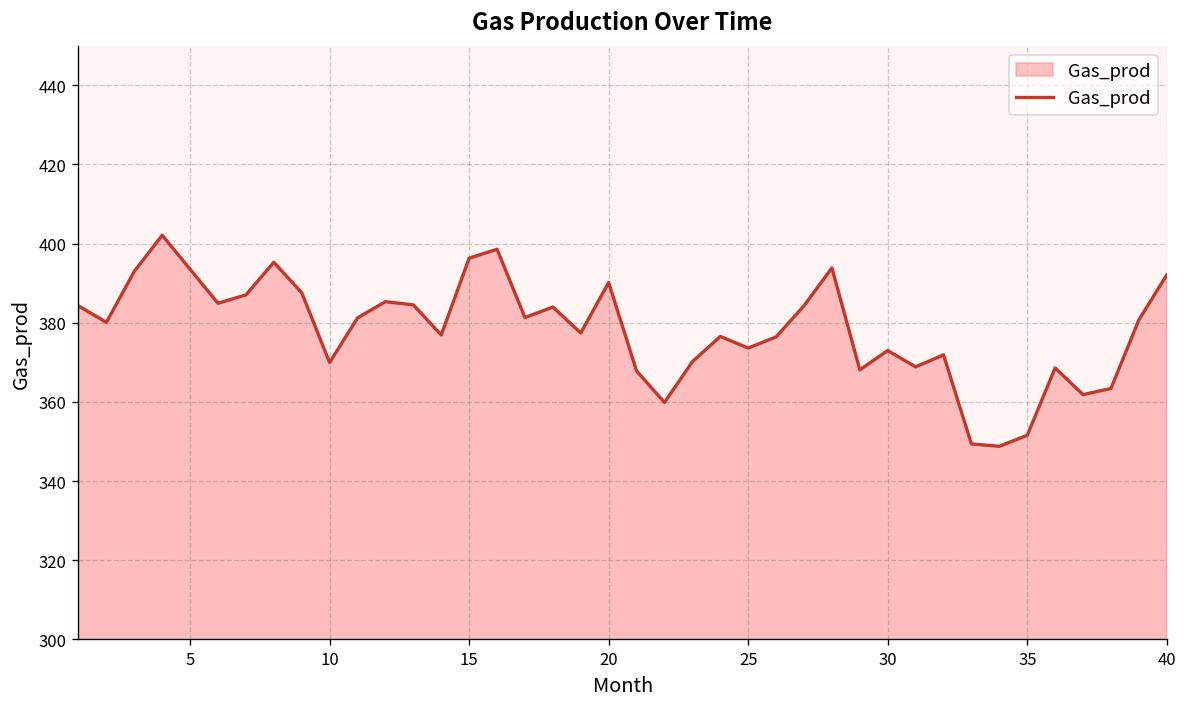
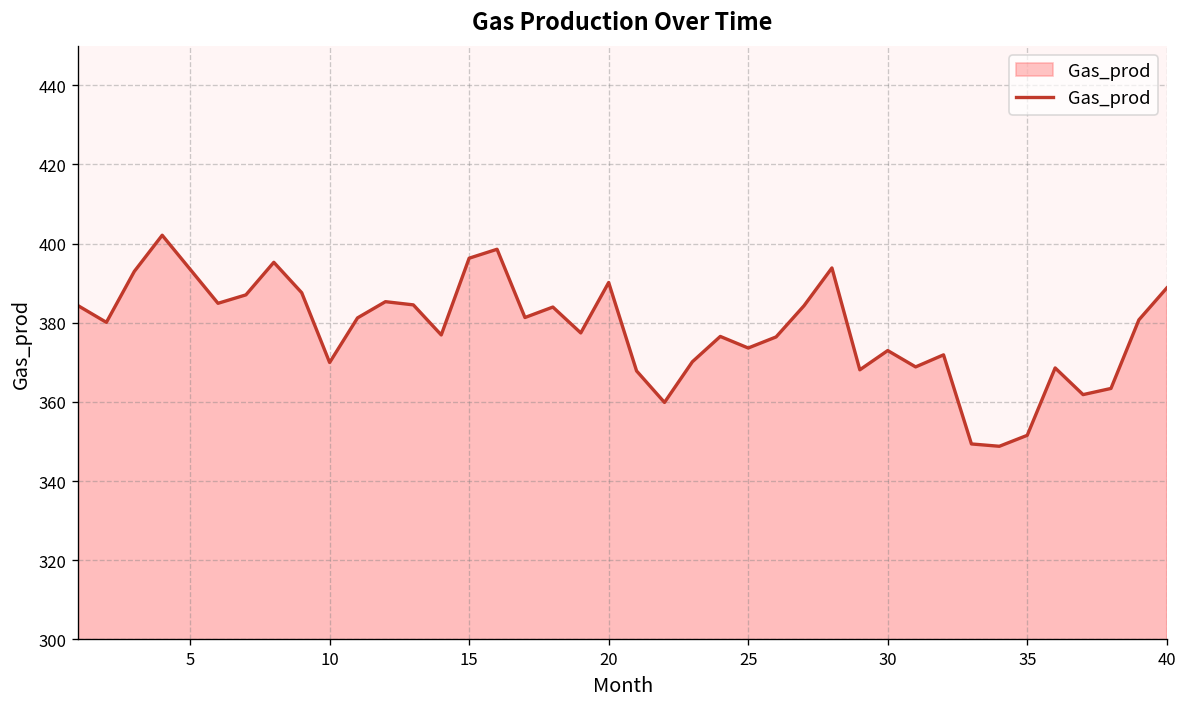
  {
    "5": 394,
    "10": 370,
    "15": 396,
    "20": 390,
    "25": 374,
    "30": 373,
    "35": 352,
-   "40": 392
+   "40": 389
  }
